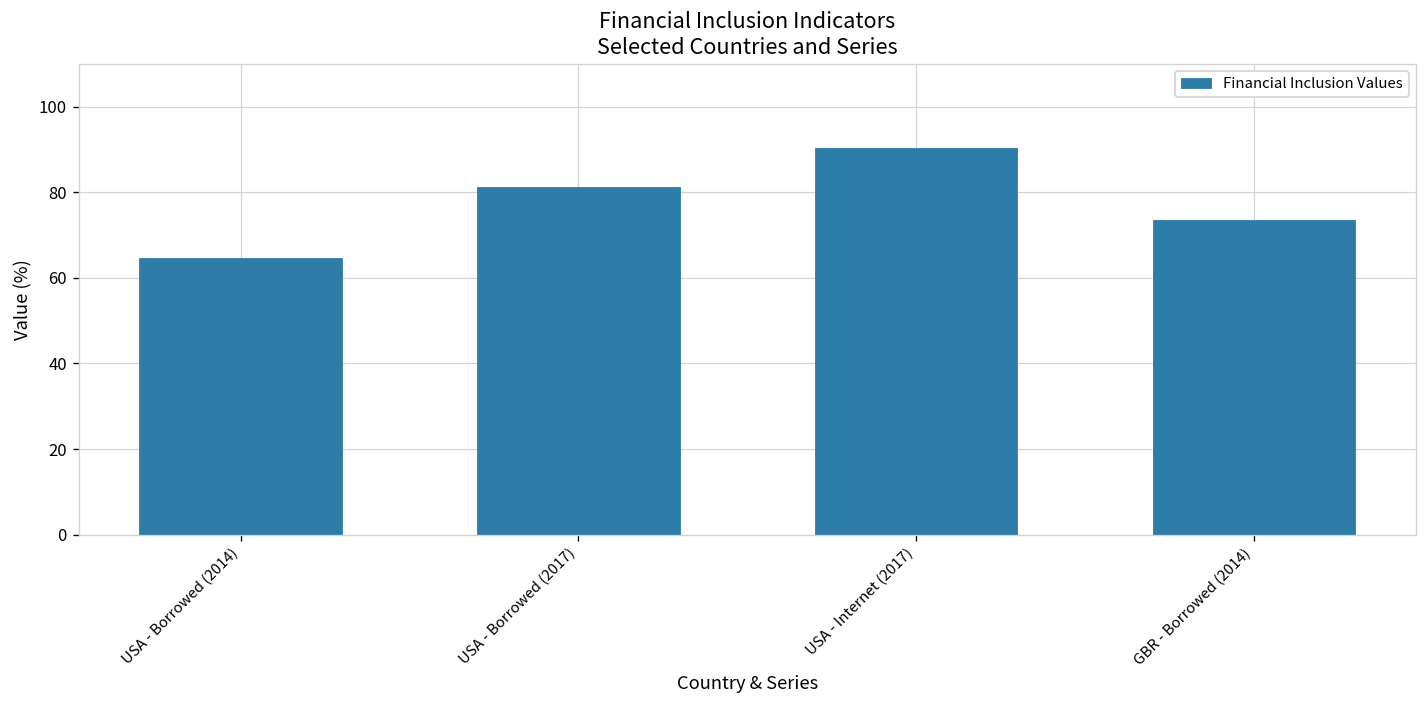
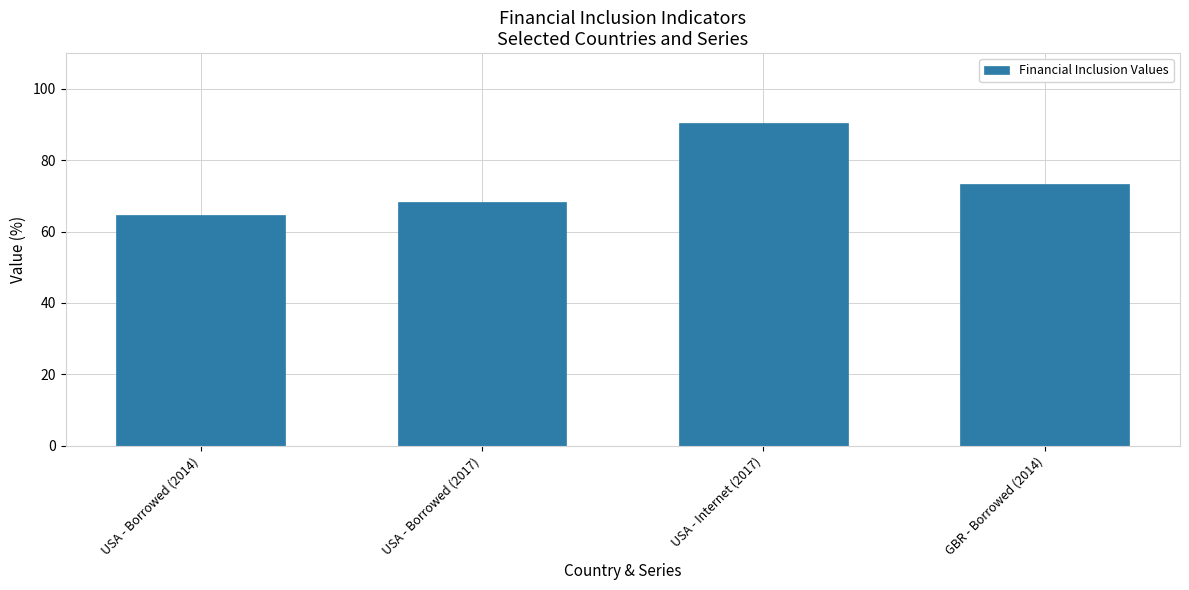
  {
    "USA - Borrowed (2014)": 65,
-   "USA - Borrowed (2017)": 81,
+   "USA - Borrowed (2017)": 68,
    "USA - Internet (2017)": 90,
    "GBR - Borrowed (2014)": 73
  }
